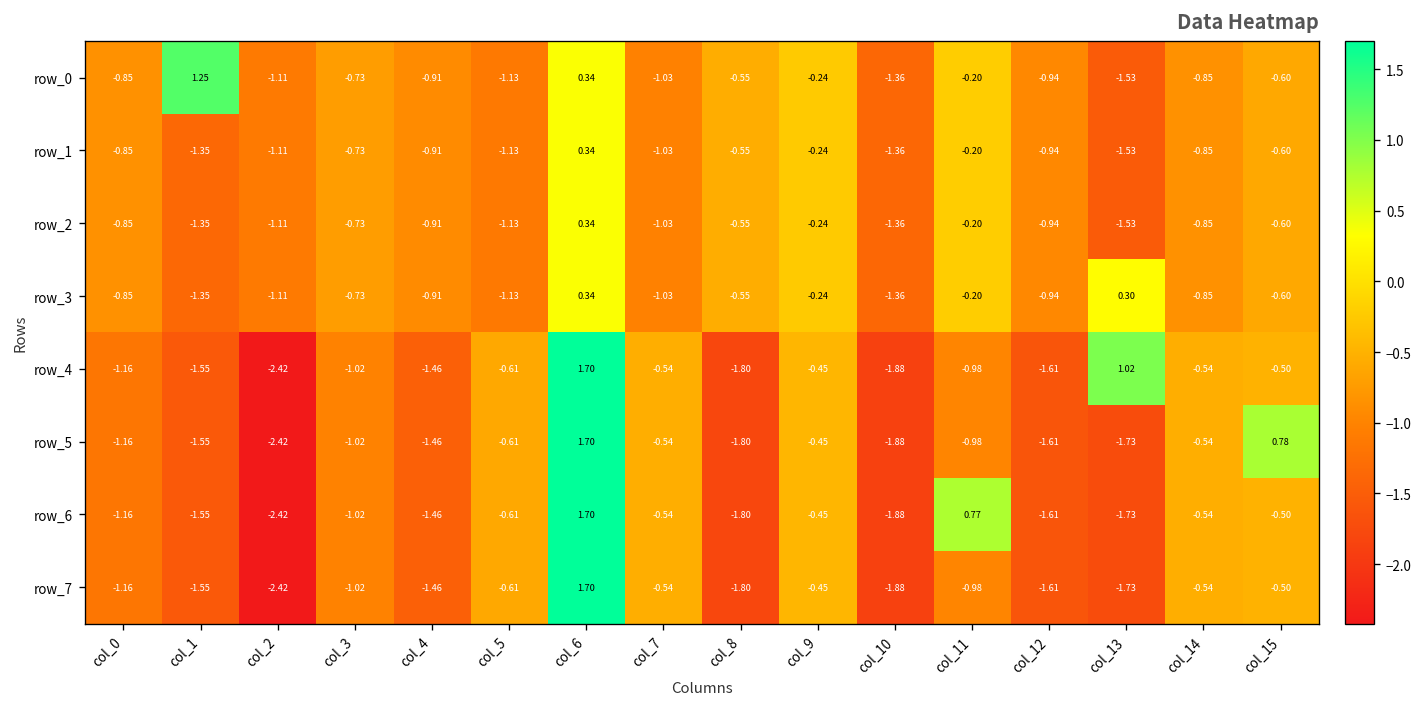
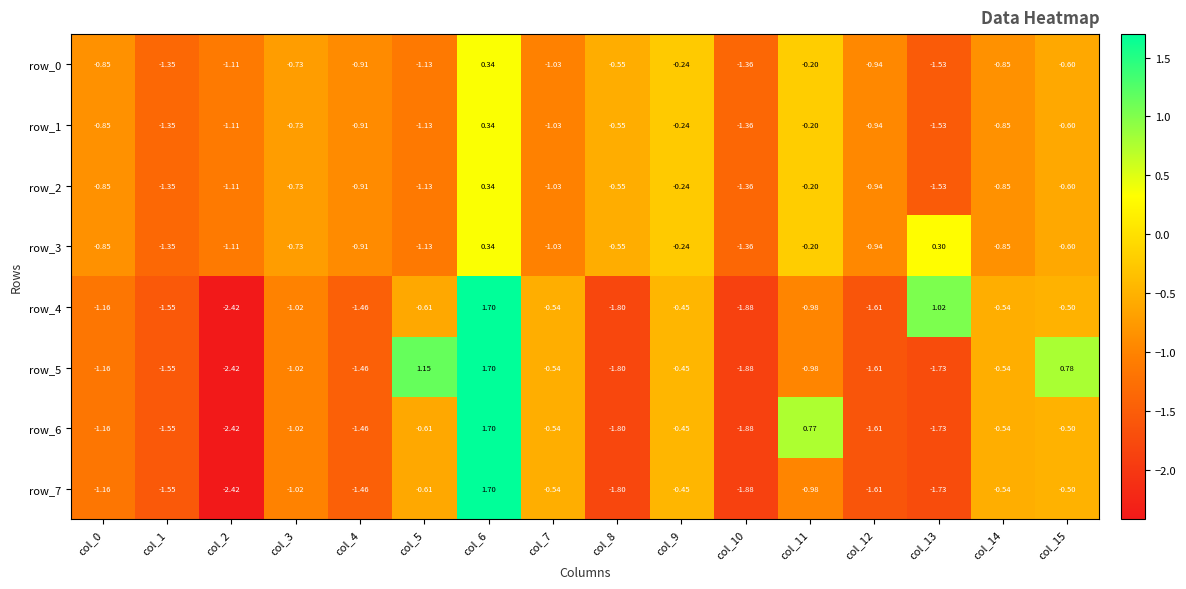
  {
    "row_0": {
      "col_0": -0.85,
-     "col_1": 1.25,
+     "col_1": -1.35,
      "col_2": -1.11,
      "col_3": -0.73,
      "col_4": -0.91,
      "col_5": -1.13,
      "col_6": 0.34,
      "col_7": -1.03,
      "col_8": -0.55,
      "col_9": -0.24,
      "col_10": -1.36,
      "col_11": -0.20,
      "col_12": -0.94,
      "col_13": -1.53,
      "col_14": -0.85,
      "col_15": -0.60
    },
    "row_1": {
      "col_0": -0.85,
      "col_1": -1.35,
      "col_2": -1.11,
      "col_3": -0.73,
      "col_4": -0.91,
      "col_5": -1.13,
      "col_6": 0.34,
      "col_7": -1.03,
      "col_8": -0.55,
      "col_9": -0.24,
      "col_10": -1.36,
      "col_11": -0.20,
      "col_12": -0.94,
      "col_13": -1.53,
      "col_14": -0.85,
      "col_15": -0.60
    },
    "row_2": {
      "col_0": -0.85,
      "col_1": -1.35,
      "col_2": -1.11,
      "col_3": -0.73,
      "col_4": -0.91,
      "col_5": -1.13,
      "col_6": 0.34,
      "col_7": -1.03,
      "col_8": -0.55,
      "col_9": -0.24,
      "col_10": -1.36,
      "col_11": -0.20,
      "col_12": -0.94,
      "col_13": -1.53,
      "col_14": -0.85,
      "col_15": -0.60
    },
    "row_3": {
      "col_0": -0.85,
      "col_1": -1.35,
      "col_2": -1.11,
      "col_3": -0.73,
      "col_4": -0.91,
      "col_5": -1.13,
      "col_6": 0.34,
      "col_7": -1.03,
      "col_8": -0.55,
      "col_9": -0.24,
      "col_10": -1.36,
      "col_11": -0.20,
      "col_12": -0.94,
      "col_13": 0.30,
      "col_14": -0.85,
      "col_15": -0.60
    },
    "row_4": {
      "col_0": -1.16,
      "col_1": -1.55,
      "col_2": -2.42,
      "col_3": -1.02,
      "col_4": -1.46,
      "col_5": -0.61,
      "col_6": 1.70,
      "col_7": -0.54,
      "col_8": -1.80,
      "col_9": -0.45,
      "col_10": -1.88,
      "col_11": -0.98,
      "col_12": -1.61,
      "col_13": 1.02,
      "col_14": -0.54,
      "col_15": -0.50
    },
    "row_5": {
      "col_0": -1.16,
      "col_1": -1.55,
      "col_2": -2.42,
      "col_3": -1.02,
      "col_4": -1.46,
-     "col_5": -0.61,
+     "col_5": 1.15,
      "col_6": 1.70,
      "col_7": -0.54,
      "col_8": -1.80,
      "col_9": -0.45,
      "col_10": -1.88,
      "col_11": -0.98,
      "col_12": -1.61,
      "col_13": -1.73,
      "col_14": -0.54,
      "col_15": 0.78
    },
    "row_6": {
      "col_0": -1.16,
      "col_1": -1.55,
      "col_2": -2.42,
      "col_3": -1.02,
      "col_4": -1.46,
      "col_5": -0.61,
      "col_6": 1.70,
      "col_7": -0.54,
      "col_8": -1.80,
      "col_9": -0.45,
      "col_10": -1.88,
      "col_11": 0.77,
      "col_12": -1.61,
      "col_13": -1.73,
      "col_14": -0.54,
      "col_15": -0.50
    },
    "row_7": {
      "col_0": -1.16,
      "col_1": -1.55,
      "col_2": -2.42,
      "col_3": -1.02,
      "col_4": -1.46,
      "col_5": -0.61,
      "col_6": 1.70,
      "col_7": -0.54,
      "col_8": -1.80,
      "col_9": -0.45,
      "col_10": -1.88,
      "col_11": -0.98,
      "col_12": -1.61,
      "col_13": -1.73,
      "col_14": -0.54,
      "col_15": -0.50
    }
  }
